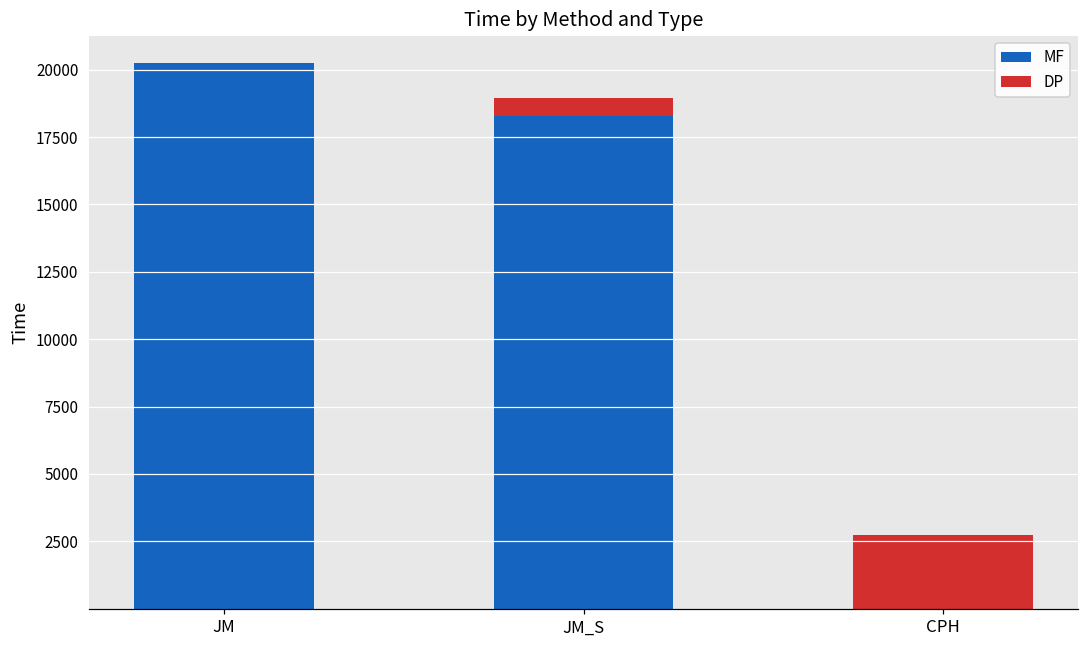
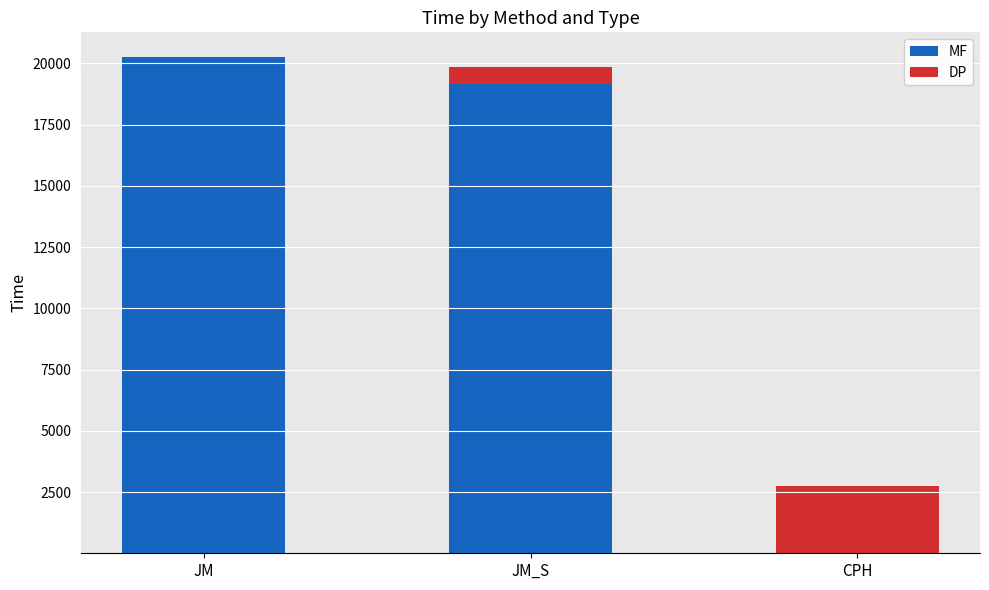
  {
    "MF": {
      "JM": 20200,
-     "JM_S": 18300
+     "JM_S": 19100
    },
    "DP": {
      "JM_S": 700,
      "CPH": 2700
    }
  }
